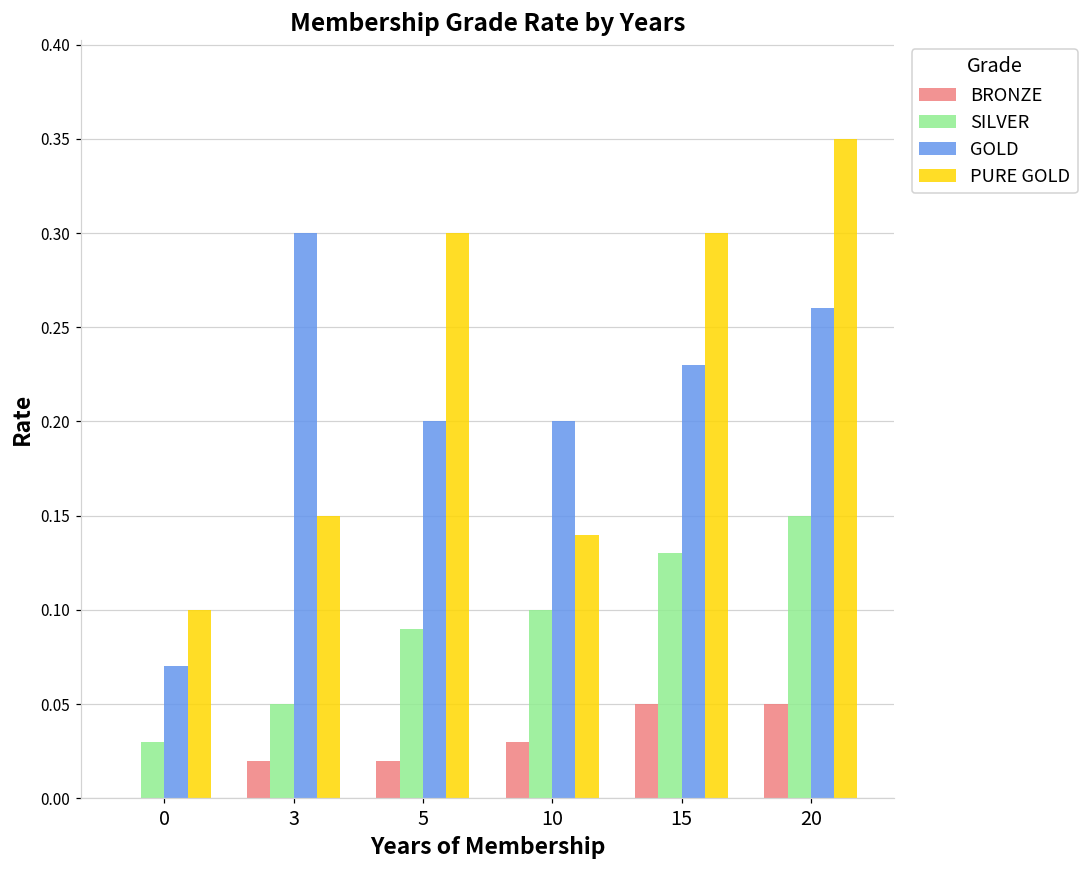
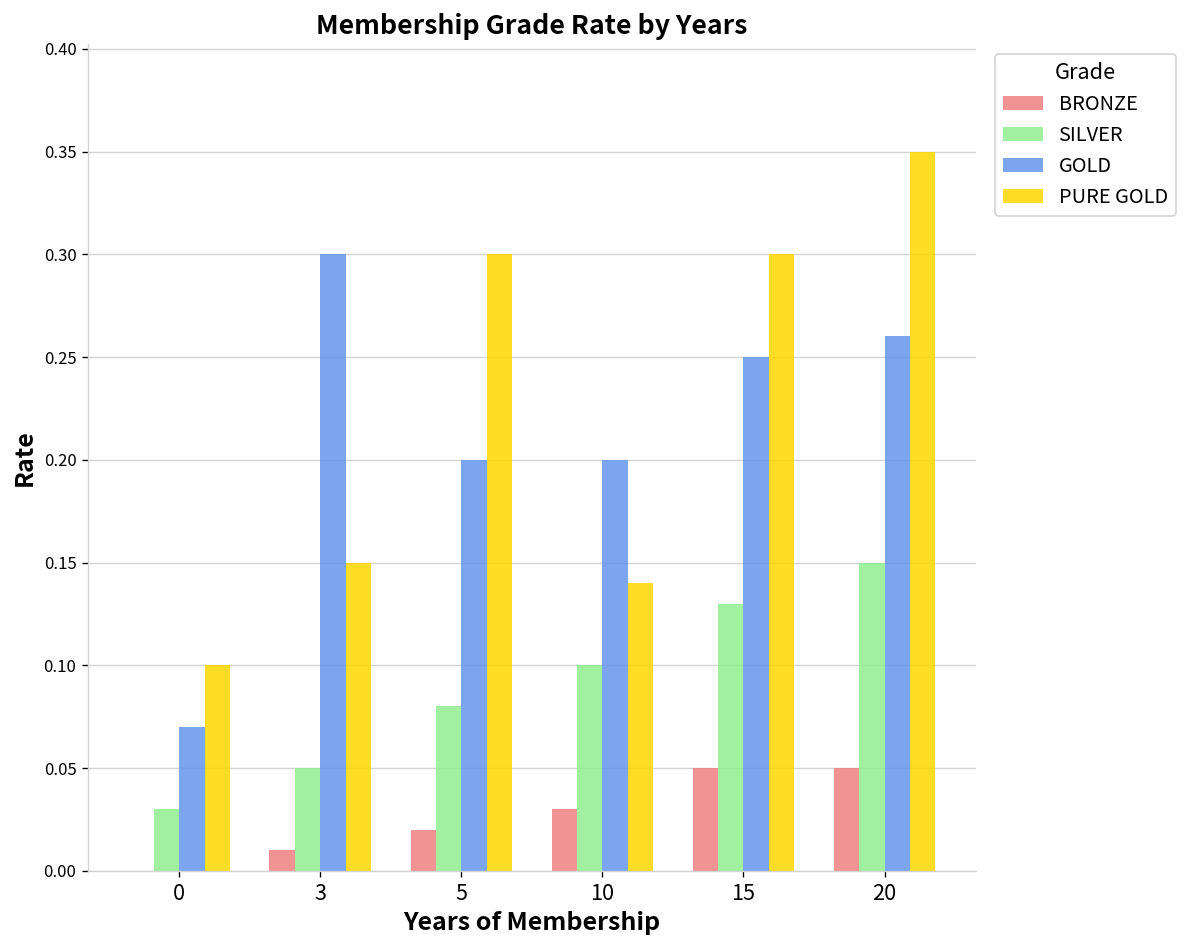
  {
    "BRONZE": {
      "0": 0.00,
-     "3": 0.02,
+     "3": 0.01,
      "5": 0.02,
      "10": 0.03,
      "15": 0.05,
      "20": 0.05
    },
    "SILVER": {
      "0": 0.03,
      "3": 0.05,
-     "5": 0.09,
+     "5": 0.08,
      "10": 0.10,
      "15": 0.13,
      "20": 0.15
    },
    "GOLD": {
      "0": 0.07,
      "3": 0.30,
      "5": 0.20,
      "10": 0.20,
-     "15": 0.23,
+     "15": 0.25,
      "20": 0.26
    },
    "PURE GOLD": {
      "0": 0.10,
      "3": 0.15,
      "5": 0.30,
      "10": 0.14,
      "15": 0.30,
      "20": 0.35
    }
  }
